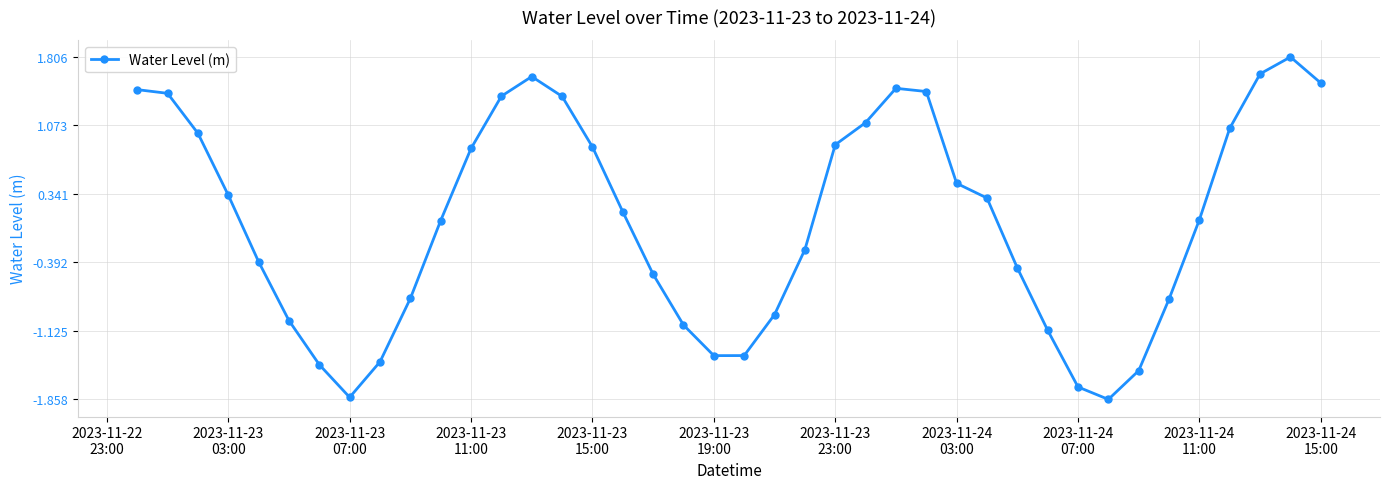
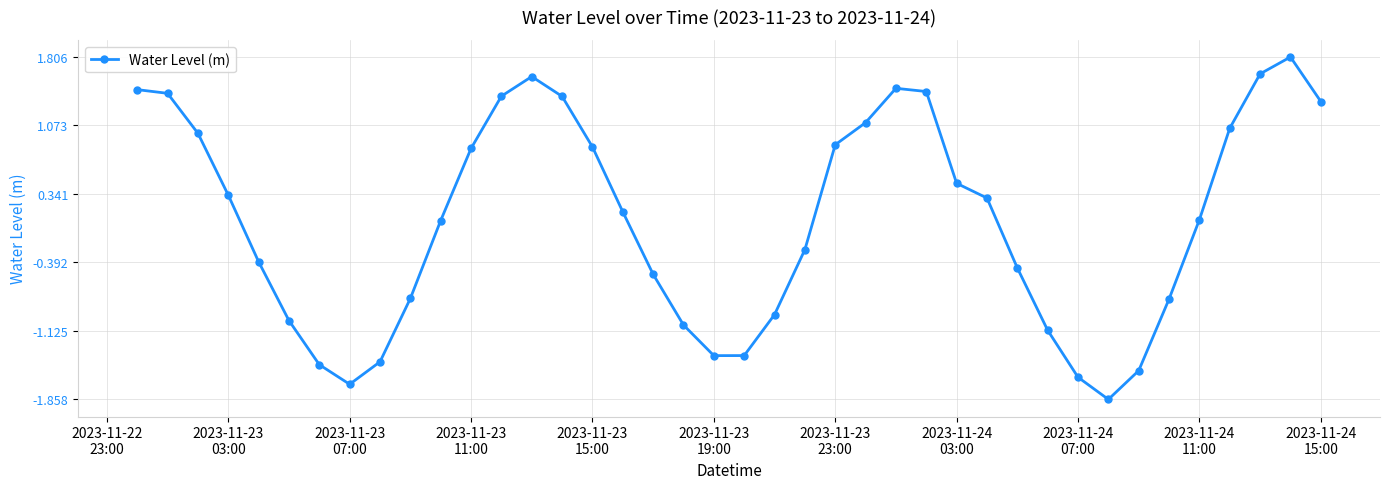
  {
    "2023-11-23 03:00": 0.3,
-   "2023-11-23 07:00": -1.8,
+   "2023-11-23 07:00": -1.7,
    "2023-11-23 11:00": 0.8,
    "2023-11-23 15:00": 0.8,
    "2023-11-23 19:00": -1.4,
    "2023-11-23 23:00": 0.9,
    "2023-11-24 03:00": 0.5,
-   "2023-11-24 07:00": -1.7,
+   "2023-11-24 07:00": -1.6,
    "2023-11-24 11:00": 0.1,
-   "2023-11-24 15:00": 1.5
+   "2023-11-24 15:00": 1.3
  }
